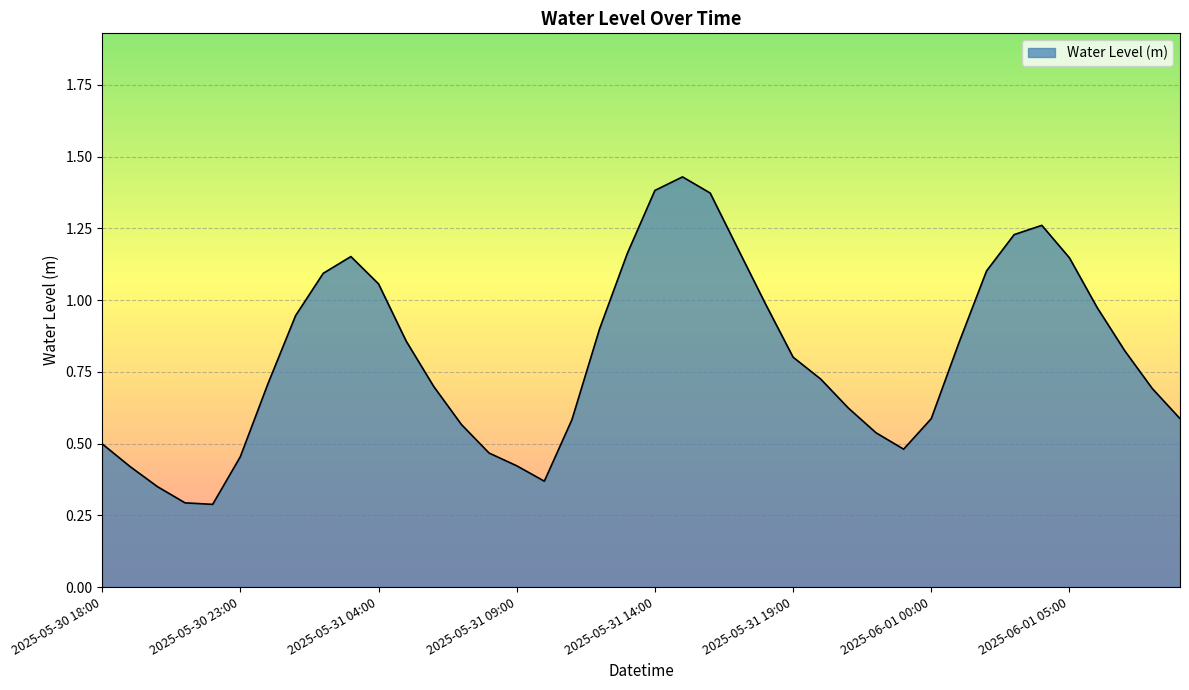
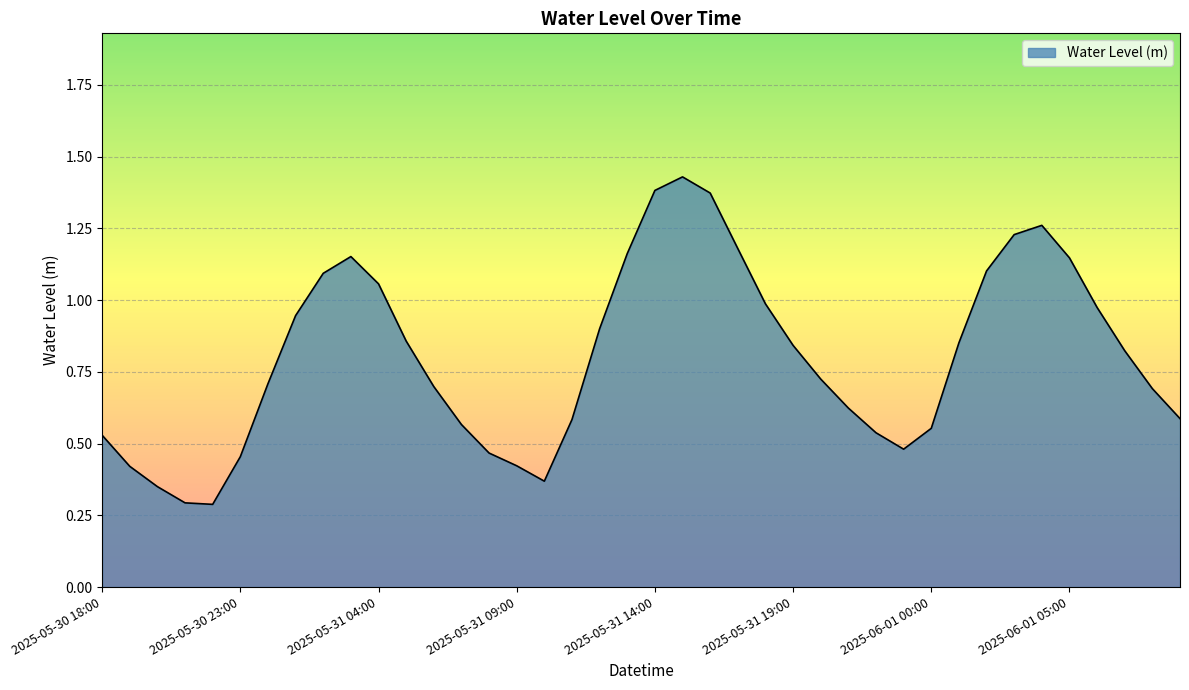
  {
-   "2025-05-30 18:00": 0.50,
+   "2025-05-30 18:00": 0.53,
    "2025-05-30 23:00": 0.45,
    "2025-05-31 04:00": 1.06,
    "2025-05-31 09:00": 0.42,
    "2025-05-31 14:00": 1.38,
-   "2025-05-31 19:00": 0.80,
-   "2025-06-01 00:00": 0.59,
+   "2025-05-31 19:00": 0.84,
+   "2025-06-01 00:00": 0.55,
    "2025-06-01 05:00": 1.15
  }
